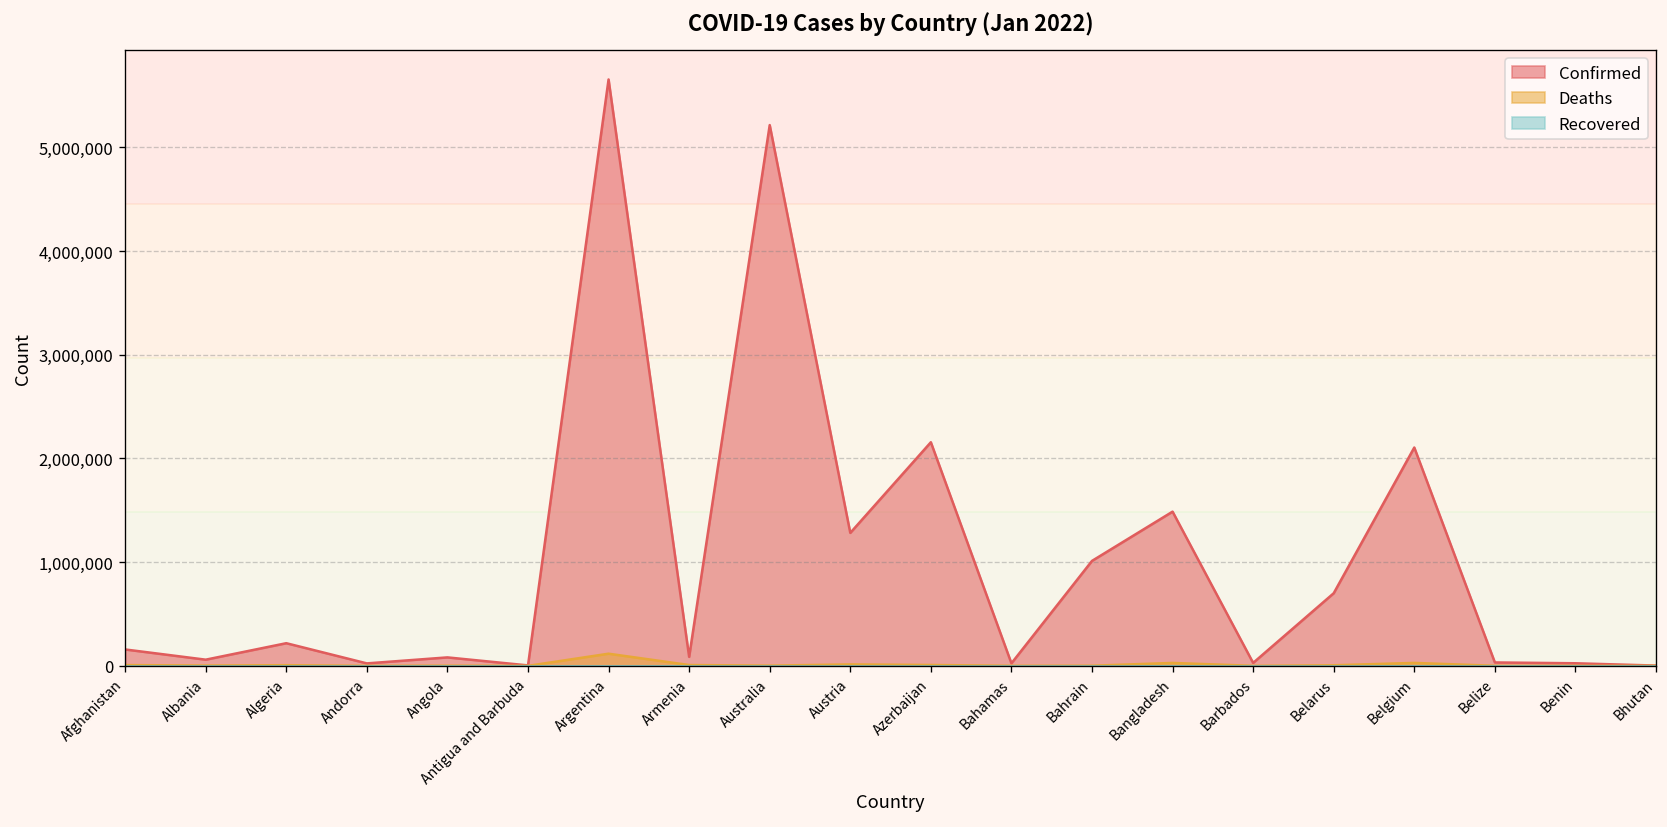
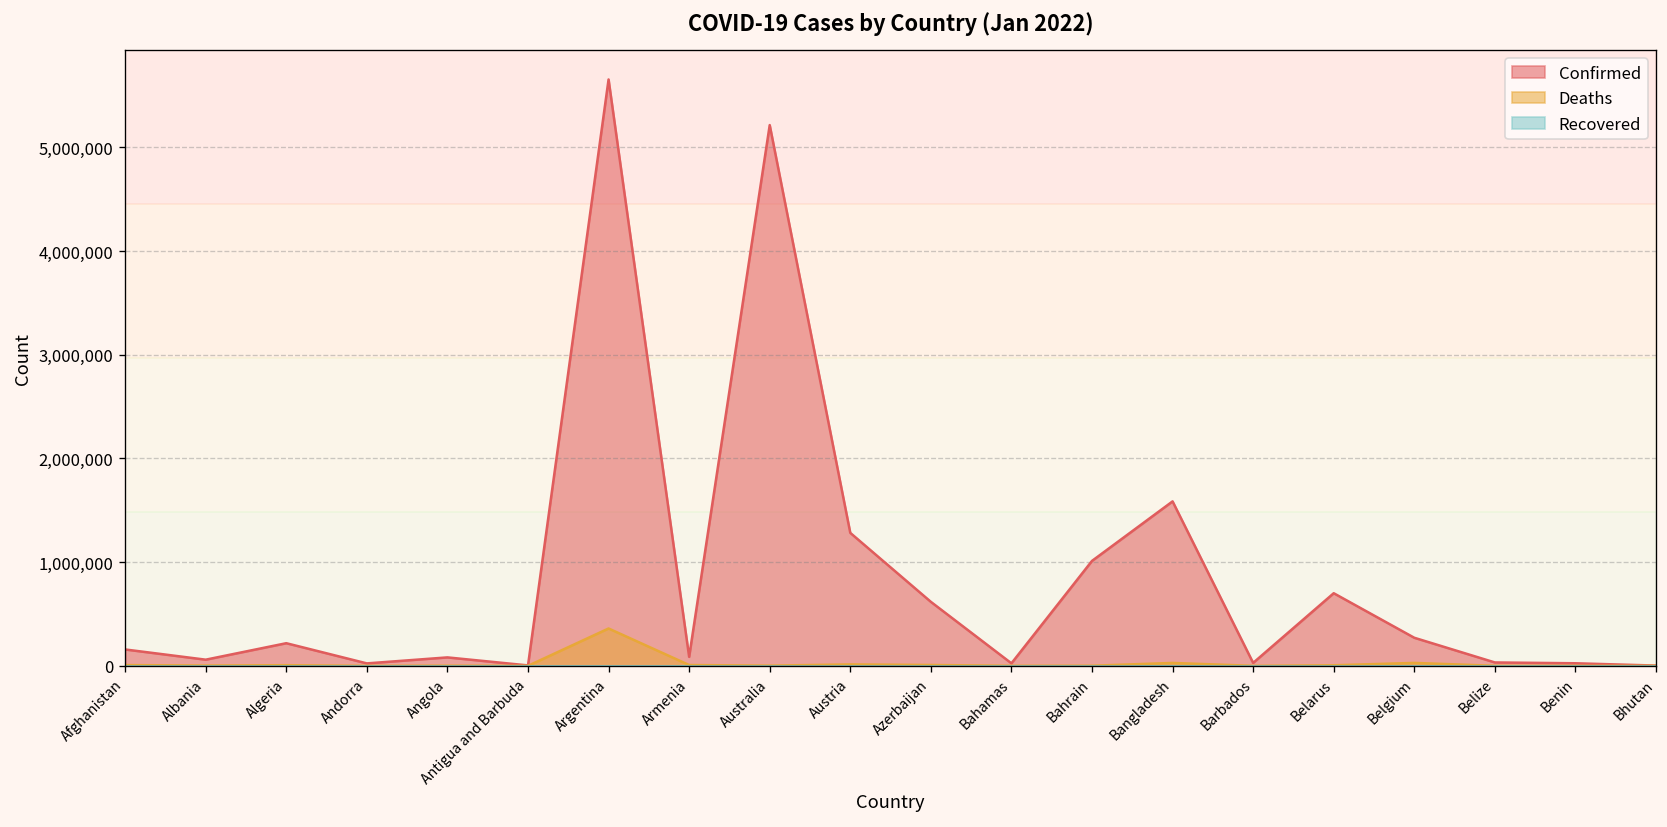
  {
    "Confirmed": {
      "Afghanistan": "200,000",
      "Albania": "100,000",
      "Algeria": "200,000",
      "Angola": "100,000",
      "Argentina": "5,700,000",
      "Armenia": "100,000",
      "Australia": "5,200,000",
      "Austria": "1,300,000",
-     "Azerbaijan": "2,200,000",
+     "Azerbaijan": "600,000",
      "Bahrain": "1,000,000",
-     "Bangladesh": "1,500,000",
+     "Bangladesh": "1,600,000",
      "Belarus": "700,000",
-     "Belgium": "2,100,000",
+     "Belgium": "300,000",
      "Belize": "0"
    },
    "Deaths": {
-     "Argentina": "100,000"
+     "Argentina": "400,000"
    },
    "Recovered": {
      "Argentina": "0"
    }
  }
